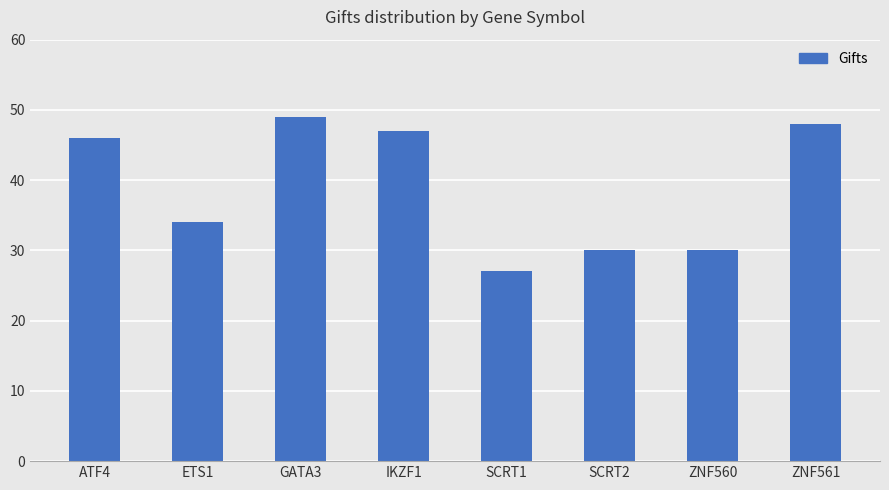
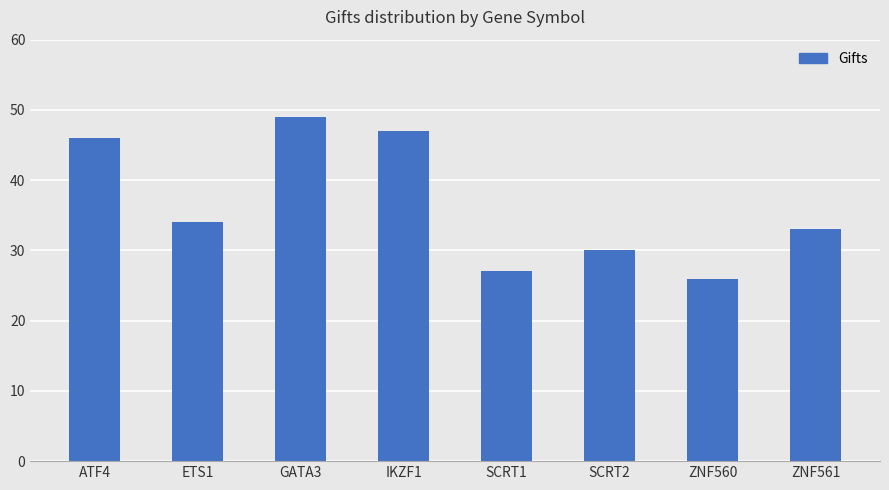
  {
    "ATF4": 46,
    "ETS1": 34,
    "GATA3": 49,
    "IKZF1": 47,
    "SCRT1": 27,
    "SCRT2": 30,
-   "ZNF560": 30,
-   "ZNF561": 48
+   "ZNF560": 26,
+   "ZNF561": 33
  }
